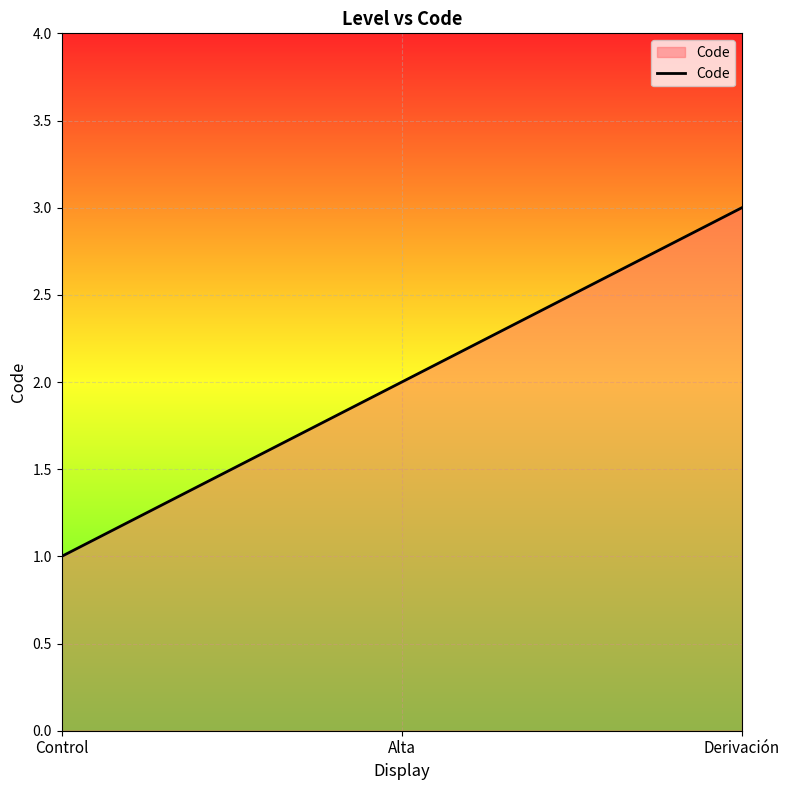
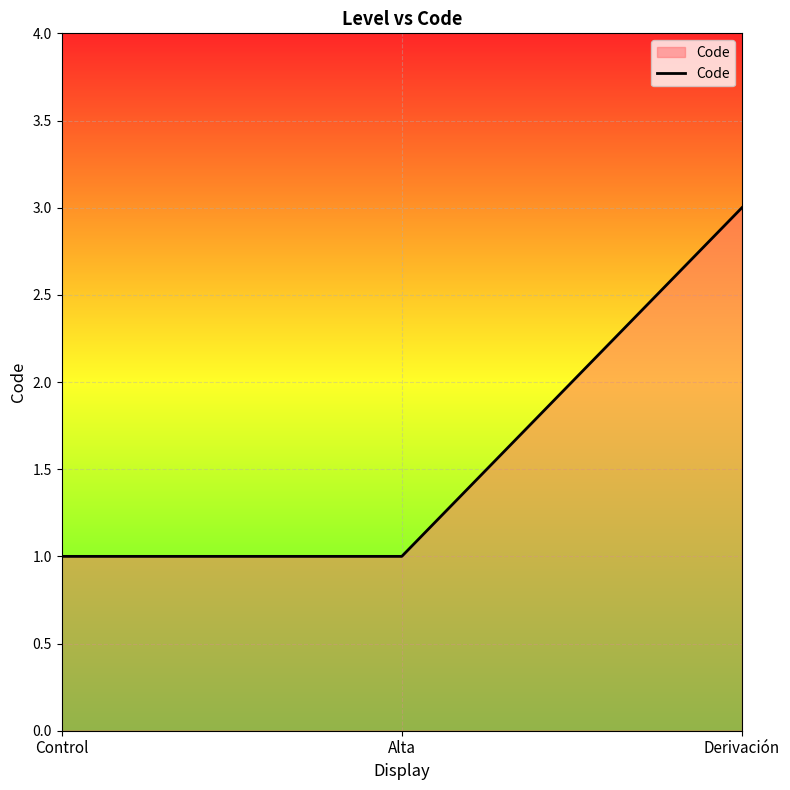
  {
    "Control": 1,
-   "Alta": 2,
+   "Alta": 1,
    "Derivación": 3
  }
